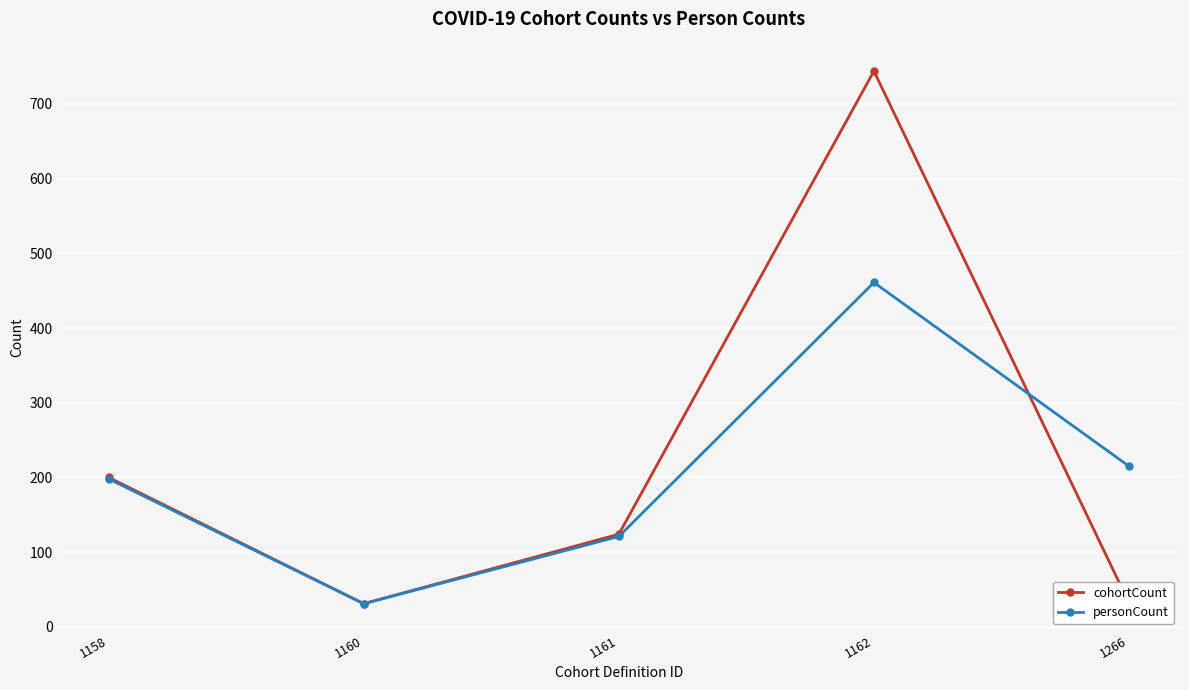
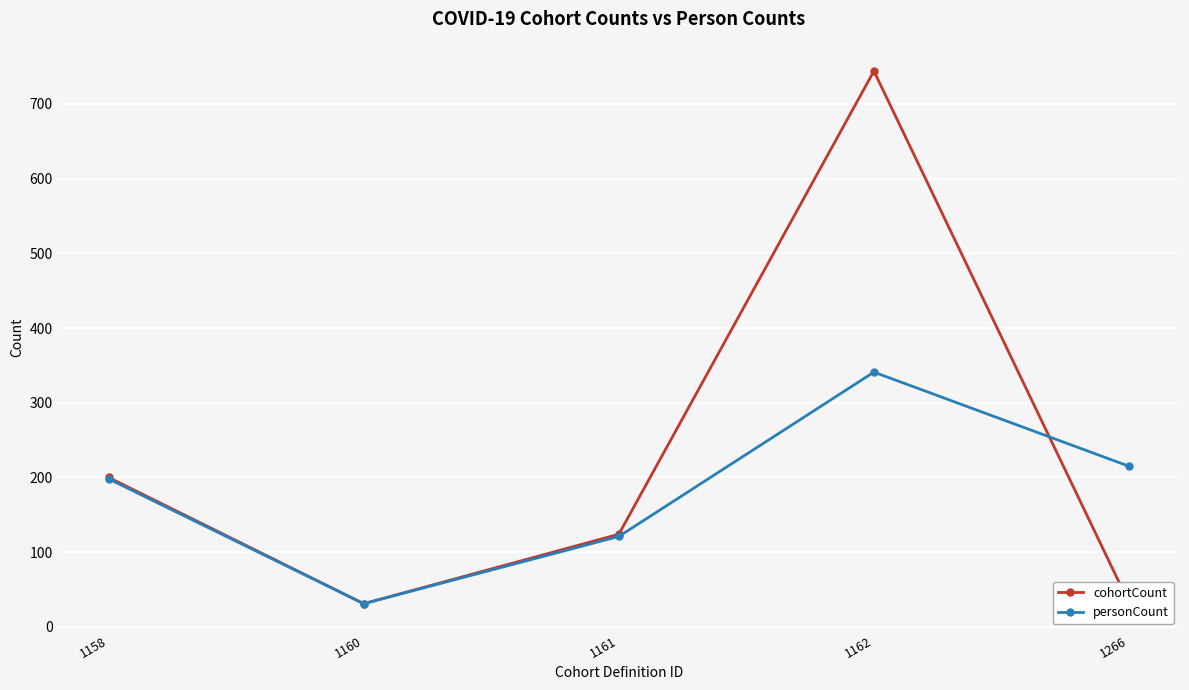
  {
    "cohortCount": {
      "1162": 740
    },
    "personCount": {
-     "1162": 460,
+     "1162": 340,
      "1266": 220
    }
  }
